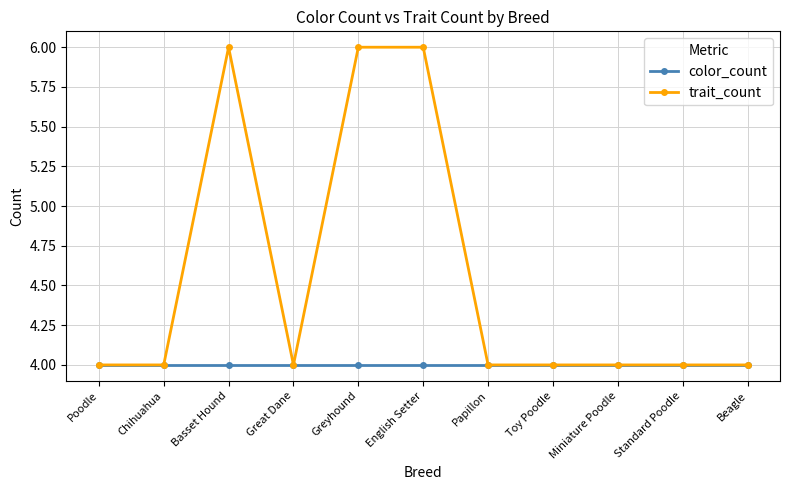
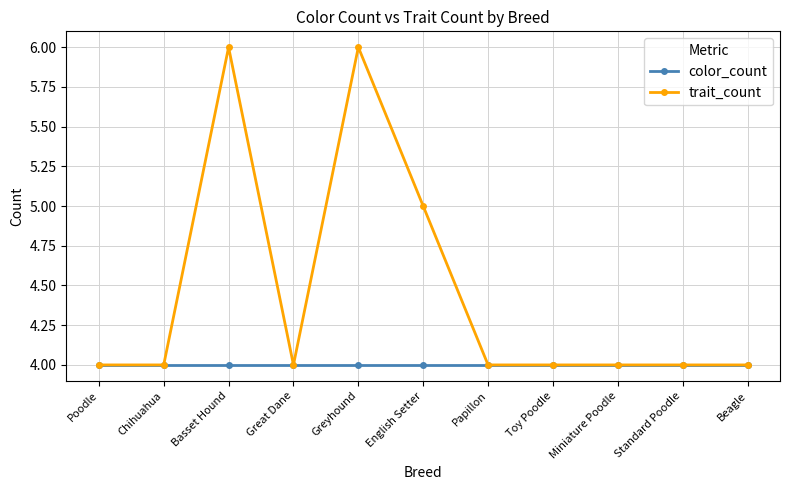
  {
    "color_count": {
      "Basset Hound": 4,
      "Greyhound": 4,
      "English Setter": 4
    },
    "trait_count": {
      "Basset Hound": 6,
      "Greyhound": 6,
-     "English Setter": 6
+     "English Setter": 5
    }
  }
